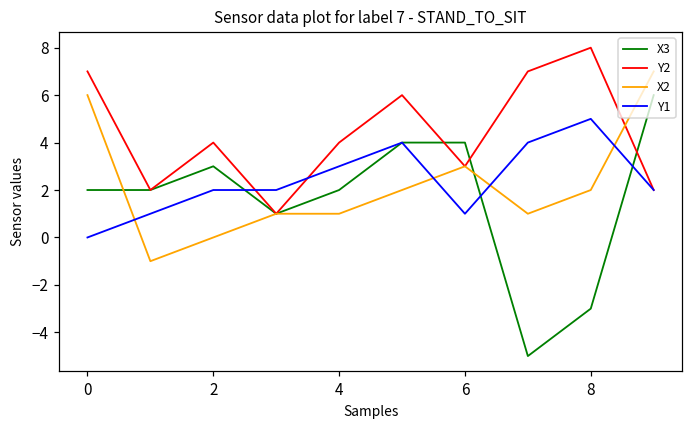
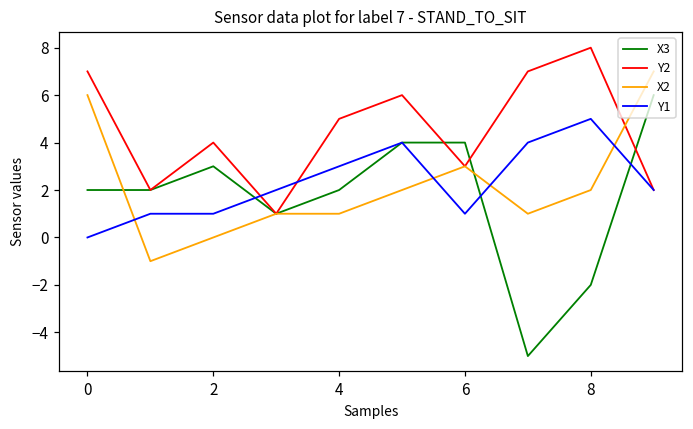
  {
    "X3": {
      "0": 2,
      "2": 3,
      "4": 2,
      "6": 4,
-     "8": -3
+     "8": -2
    },
    "Y2": {
      "0": 7,
      "2": 4,
-     "4": 4,
+     "4": 5,
      "8": 8
    },
    "X2": {
      "0": 6,
      "2": 0,
      "4": 1,
      "8": 2
    },
    "Y1": {
      "0": 0,
-     "2": 2,
+     "2": 1,
      "4": 3,
      "6": 1,
      "8": 5
    }
  }
